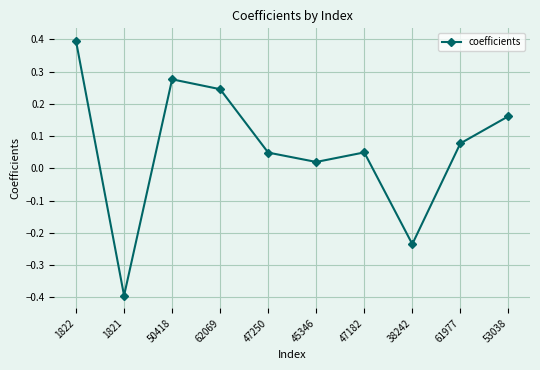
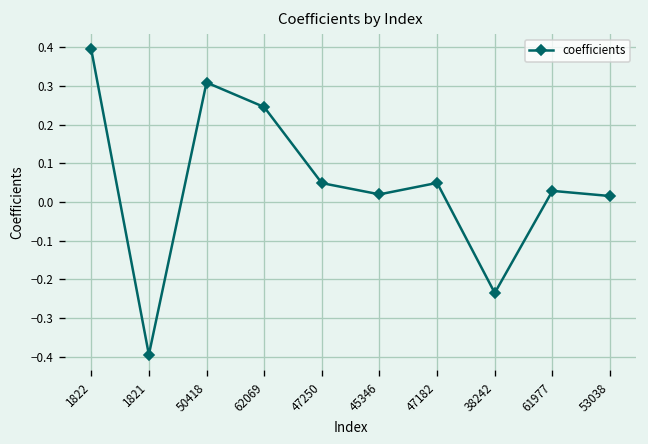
  {
    "1822": 0.39,
    "1821": -0.39,
-   "50418": 0.28,
+   "50418": 0.31,
    "62069": 0.25,
    "47250": 0.05,
    "45346": 0.02,
    "47182": 0.05,
    "38242": -0.24,
-   "61977": 0.08,
-   "53038": 0.16
+   "61977": 0.03,
+   "53038": 0.02
  }
